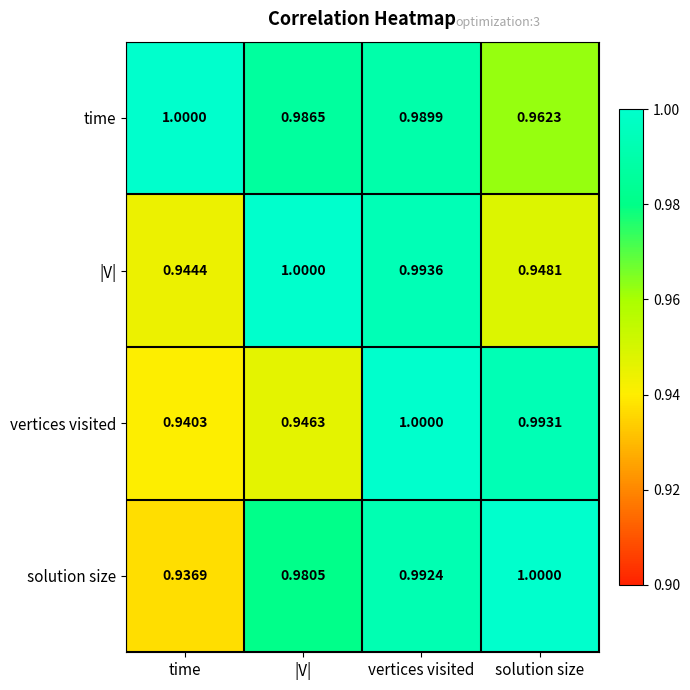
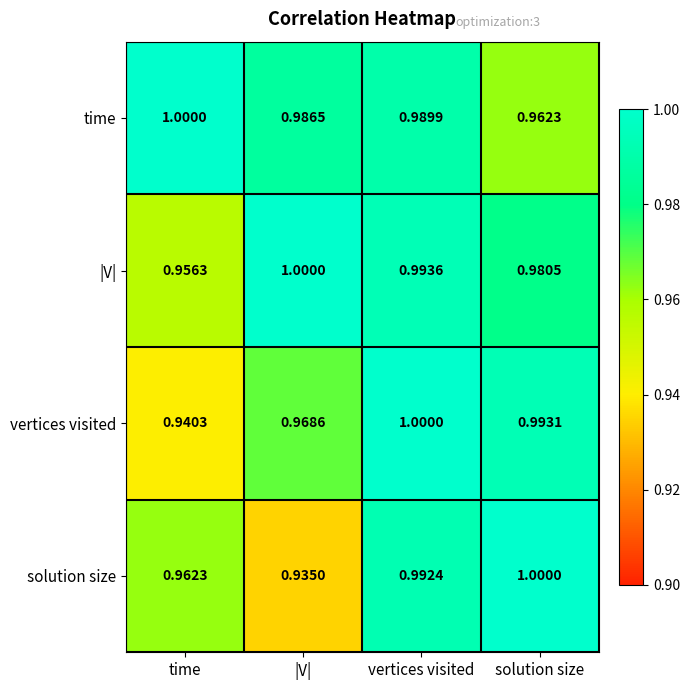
  {
    "time": {
      "time": 1.0000,
      "|V|": 0.9865,
      "vertices visited": 0.9899,
      "solution size": 0.9623
    },
    "|V|": {
-     "time": 0.9444,
+     "time": 0.9563,
      "|V|": 1.0000,
      "vertices visited": 0.9936,
-     "solution size": 0.9481
+     "solution size": 0.9805
    },
    "vertices visited": {
      "time": 0.9403,
-     "|V|": 0.9463,
+     "|V|": 0.9686,
      "vertices visited": 1.0000,
      "solution size": 0.9931
    },
    "solution size": {
-     "time": 0.9369,
-     "|V|": 0.9805,
+     "time": 0.9623,
+     "|V|": 0.9350,
      "vertices visited": 0.9924,
      "solution size": 1.0000
    }
  }
